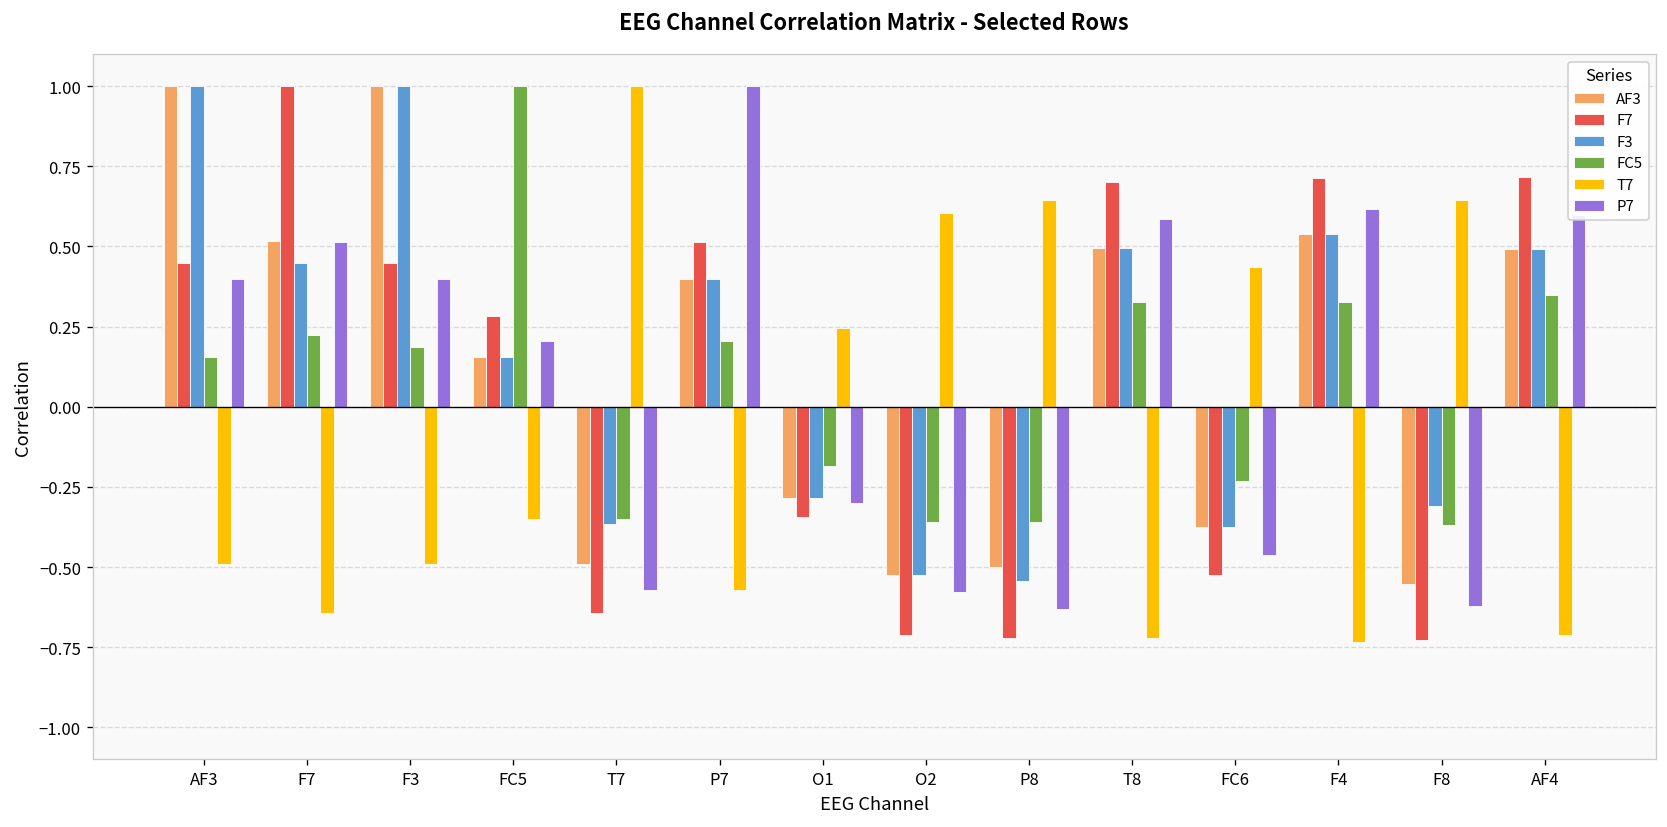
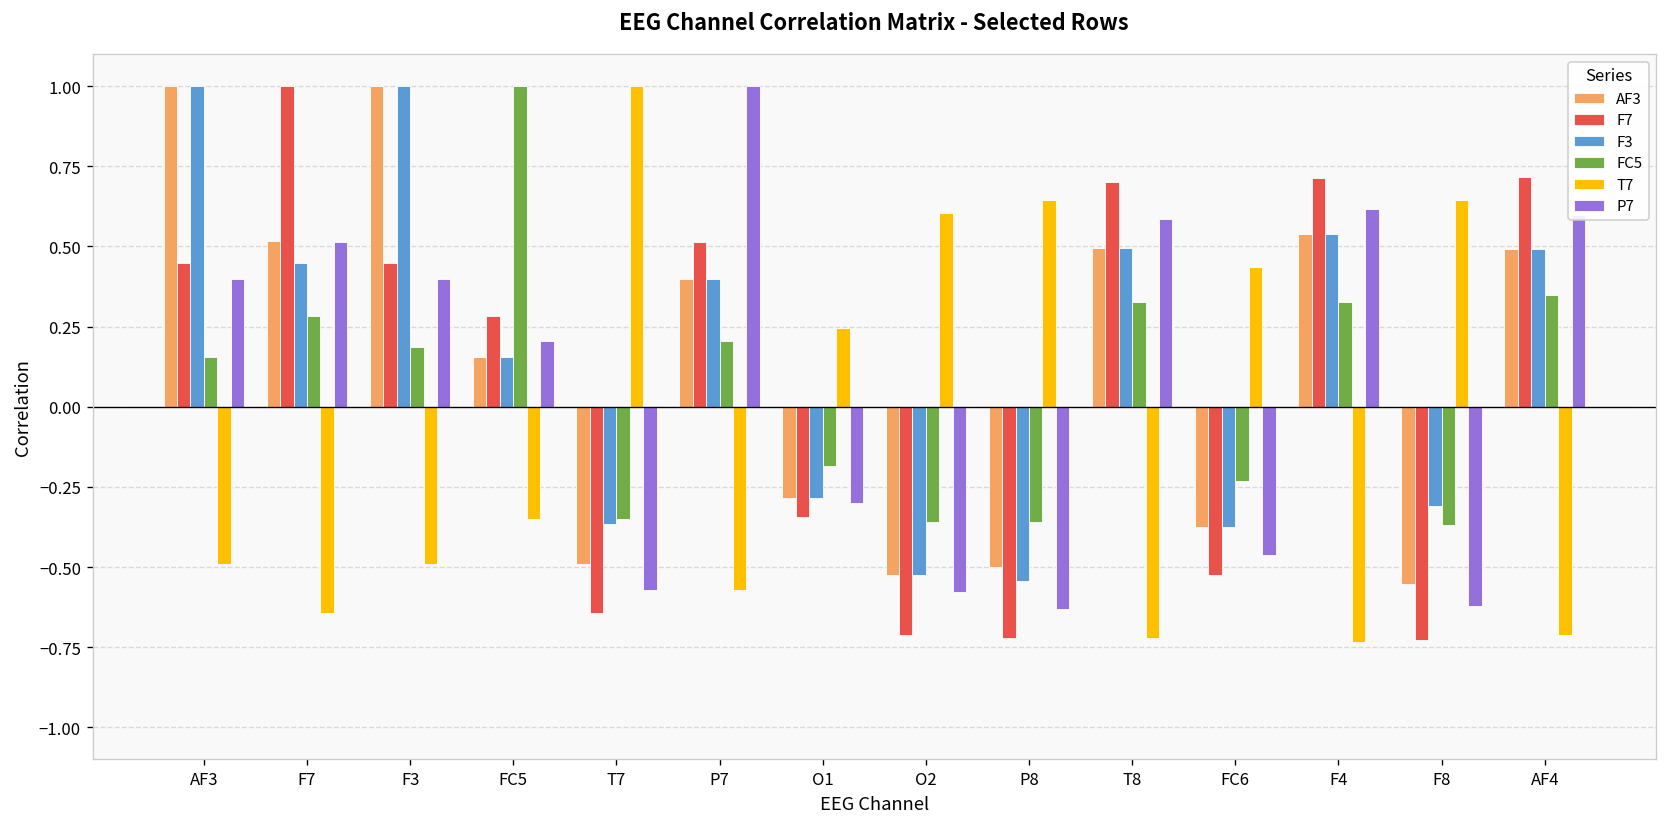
  {
    "AF3": {
      "AF3": 1.00,
      "F7": 0.52,
      "F3": 1.00,
      "FC5": 0.16,
      "T7": -0.49,
      "P7": 0.40,
      "O1": -0.29,
      "O2": -0.52,
      "P8": -0.50,
      "T8": 0.50,
      "FC6": -0.37,
      "F4": 0.54,
      "F8": -0.55,
      "AF4": 0.49
    },
    "F7": {
      "AF3": 0.45,
      "F7": 1.00,
      "F3": 0.45,
      "FC5": 0.28,
      "T7": -0.64,
      "P7": 0.51,
      "O1": -0.34,
      "O2": -0.71,
      "P8": -0.72,
      "T8": 0.70,
      "FC6": -0.52,
      "F4": 0.71,
      "F8": -0.73,
      "AF4": 0.72
    },
    "F3": {
      "AF3": 1.00,
      "F7": 0.45,
      "F3": 1.00,
      "FC5": 0.16,
      "T7": -0.37,
      "P7": 0.40,
      "O1": -0.29,
      "O2": -0.52,
      "P8": -0.54,
      "T8": 0.50,
      "FC6": -0.37,
      "F4": 0.54,
      "F8": -0.31,
      "AF4": 0.49
    },
    "FC5": {
      "AF3": 0.16,
-     "F7": 0.22,
+     "F7": 0.28,
      "F3": 0.19,
      "FC5": 1.00,
      "T7": -0.35,
      "P7": 0.20,
      "O1": -0.18,
      "O2": -0.36,
      "P8": -0.36,
      "T8": 0.33,
      "FC6": -0.23,
      "F4": 0.33,
      "F8": -0.37,
      "AF4": 0.35
    },
    "T7": {
      "AF3": -0.49,
      "F7": -0.64,
      "F3": -0.49,
      "FC5": -0.35,
      "T7": 1.00,
      "P7": -0.57,
      "O1": 0.24,
      "O2": 0.60,
      "P8": 0.65,
      "T8": -0.72,
      "FC6": 0.44,
      "F4": -0.73,
      "F8": 0.65,
      "AF4": -0.71
    },
    "P7": {
      "AF3": 0.40,
      "F7": 0.51,
      "F3": 0.40,
      "FC5": 0.20,
      "T7": -0.57,
      "P7": 1.00,
      "O1": -0.30,
      "O2": -0.58,
      "P8": -0.63,
      "T8": 0.58,
      "FC6": -0.46,
      "F4": 0.62,
      "F8": -0.62
    }
  }
